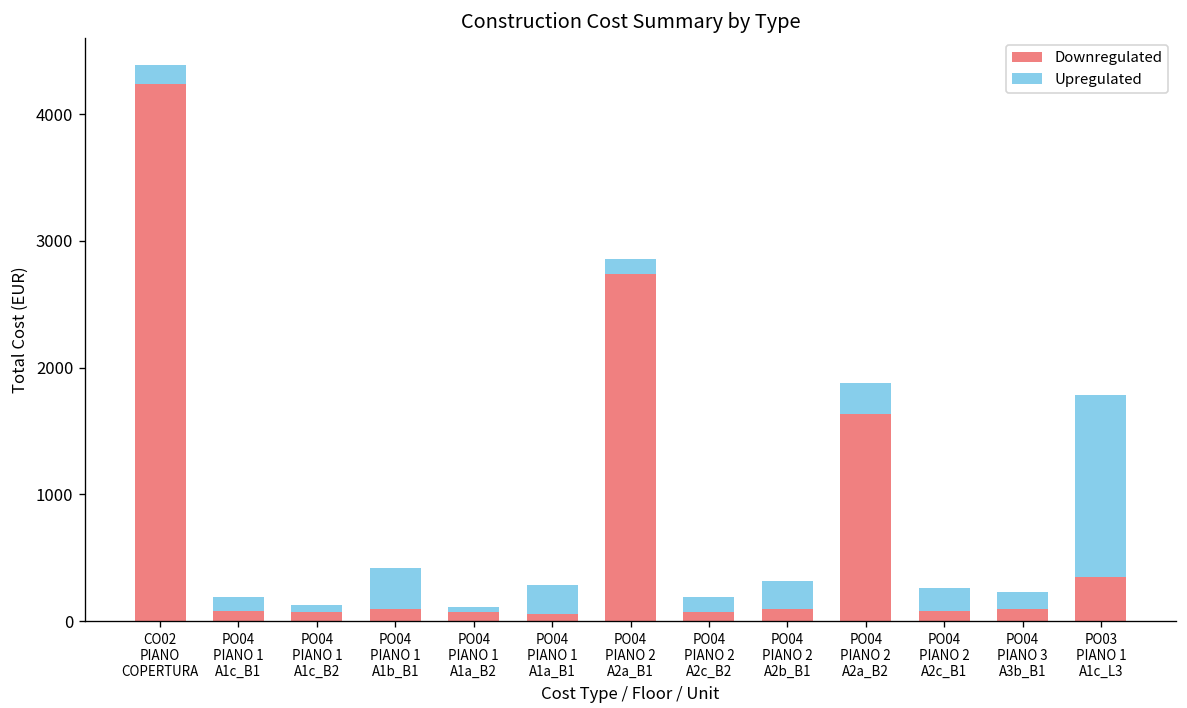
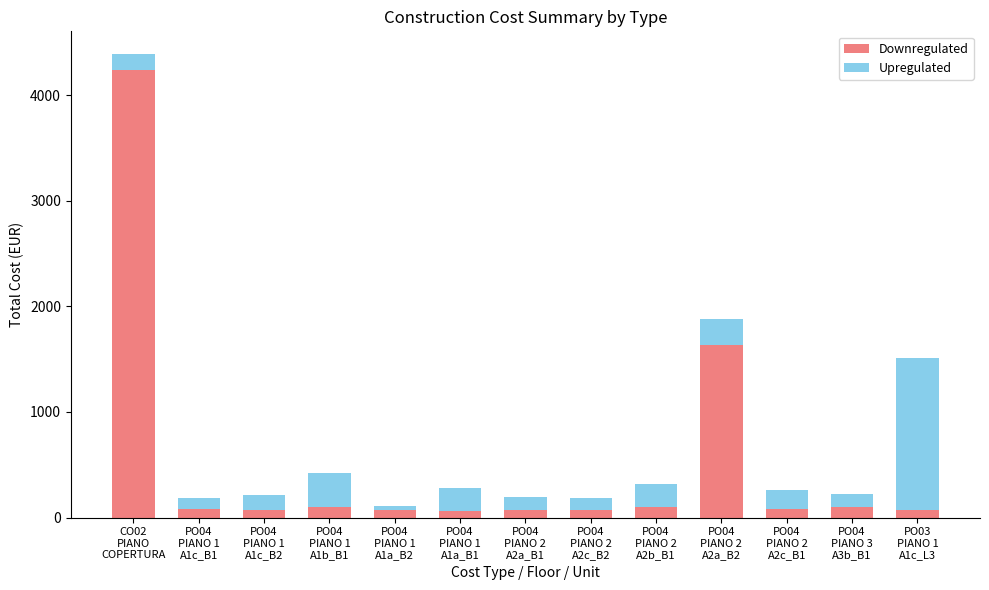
  {
    "Downregulated": {
      "CO02 PIANO COPERTURA": 4240,
      "PO04 PIANO 1 A1c_B1": 80,
      "PO04 PIANO 1 A1c_B2": 70,
      "PO04 PIANO 1 A1b_B1": 100,
      "PO04 PIANO 1 A1a_B2": 70,
      "PO04 PIANO 1 A1a_B1": 60,
-     "PO04 PIANO 2 A2a_B1": 2740,
+     "PO04 PIANO 2 A2a_B1": 70,
      "PO04 PIANO 2 A2c_B2": 70,
      "PO04 PIANO 2 A2b_B1": 100,
      "PO04 PIANO 2 A2a_B2": 1630,
      "PO04 PIANO 2 A2c_B1": 80,
      "PO04 PIANO 3 A3b_B1": 100,
-     "PO03 PIANO 1 A1c_L3": 350
+     "PO03 PIANO 1 A1c_L3": 70
    },
    "Upregulated": {
      "CO02 PIANO COPERTURA": 150,
      "PO04 PIANO 1 A1c_B1": 110,
-     "PO04 PIANO 1 A1c_B2": 60,
+     "PO04 PIANO 1 A1c_B2": 140,
      "PO04 PIANO 1 A1b_B1": 320,
      "PO04 PIANO 1 A1a_B2": 40,
      "PO04 PIANO 1 A1a_B1": 230,
      "PO04 PIANO 2 A2a_B1": 120,
      "PO04 PIANO 2 A2c_B2": 120,
      "PO04 PIANO 2 A2b_B1": 220,
      "PO04 PIANO 2 A2a_B2": 250,
      "PO04 PIANO 2 A2c_B1": 180,
      "PO04 PIANO 3 A3b_B1": 130,
      "PO03 PIANO 1 A1c_L3": 1430
    }
  }
